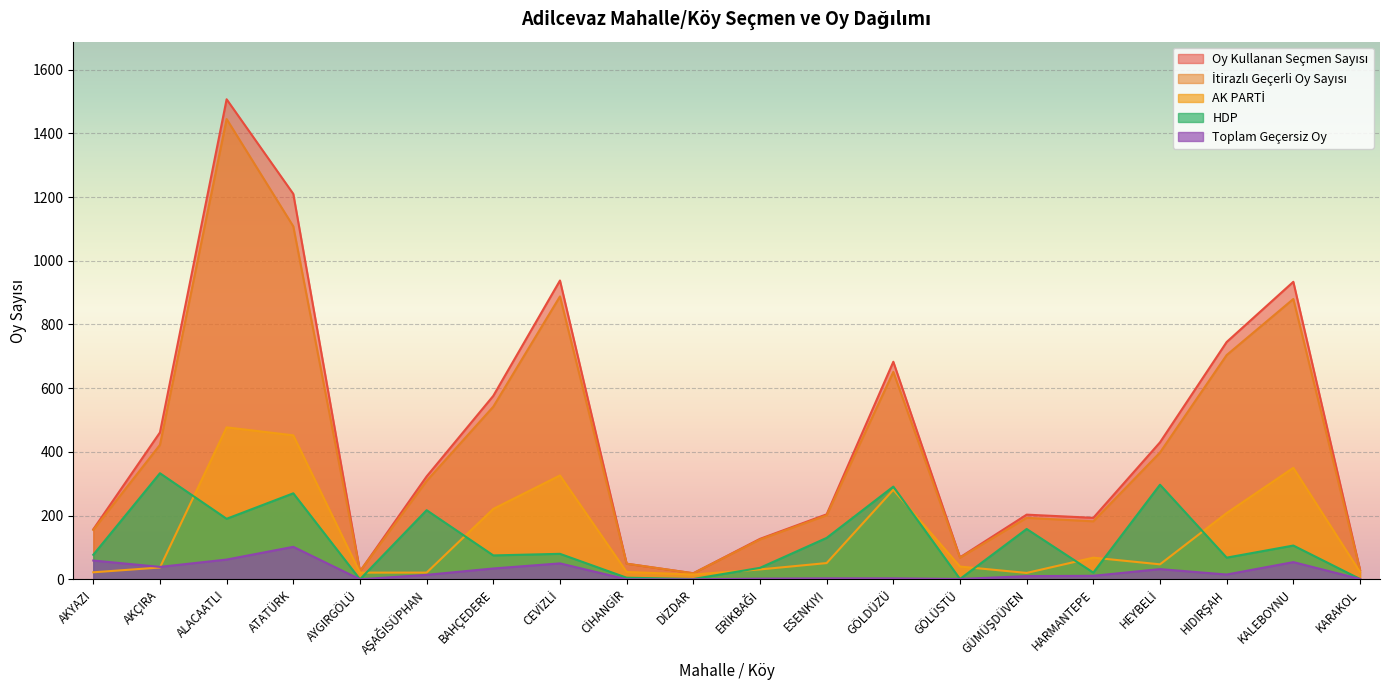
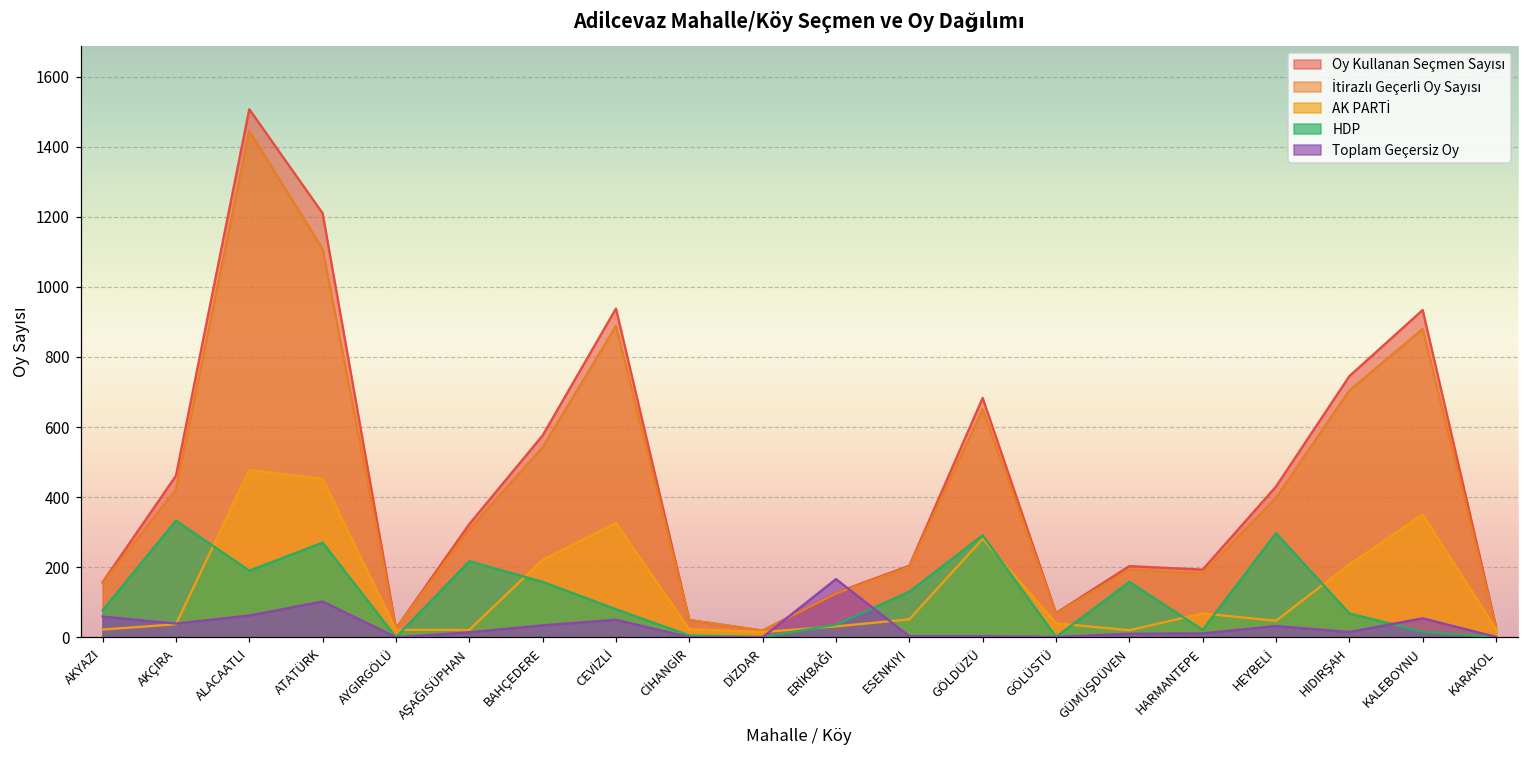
  {
    "HDP": {
      "AKYAZI": 80,
      "AKÇIRA": 330,
      "ALACAATLI": 190,
      "ATATÜRK": 270,
      "AŞAĞISÜPHAN": 220,
-     "BAHÇEDERE": 80,
+     "BAHÇEDERE": 160,
      "CEVİZLİ": 80,
      "ESENKIYI": 130,
      "GÖLDÜZÜ": 290,
      "GÜMÜŞDÜVEN": 160,
      "HARMANTEPE": 20,
      "HEYBELİ": 300,
      "HIDIRŞAH": 70,
-     "KALEBOYNU": 110
+     "KALEBOYNU": 20
    },
    "Toplam Geçersiz Oy": {
      "AKYAZI": 60,
      "ALACAATLI": 60,
      "ATATÜRK": 100,
      "BAHÇEDERE": 30,
      "CEVİZLİ": 50,
-     "ERİKBAĞI": 0,
+     "ERİKBAĞI": 170,
      "ESENKIYI": 0,
      "GÖLDÜZÜ": 0,
      "GÜMÜŞDÜVEN": 10,
      "HARMANTEPE": 10,
      "HEYBELİ": 30,
      "HIDIRŞAH": 20,
      "KALEBOYNU": 50
    }
  }
